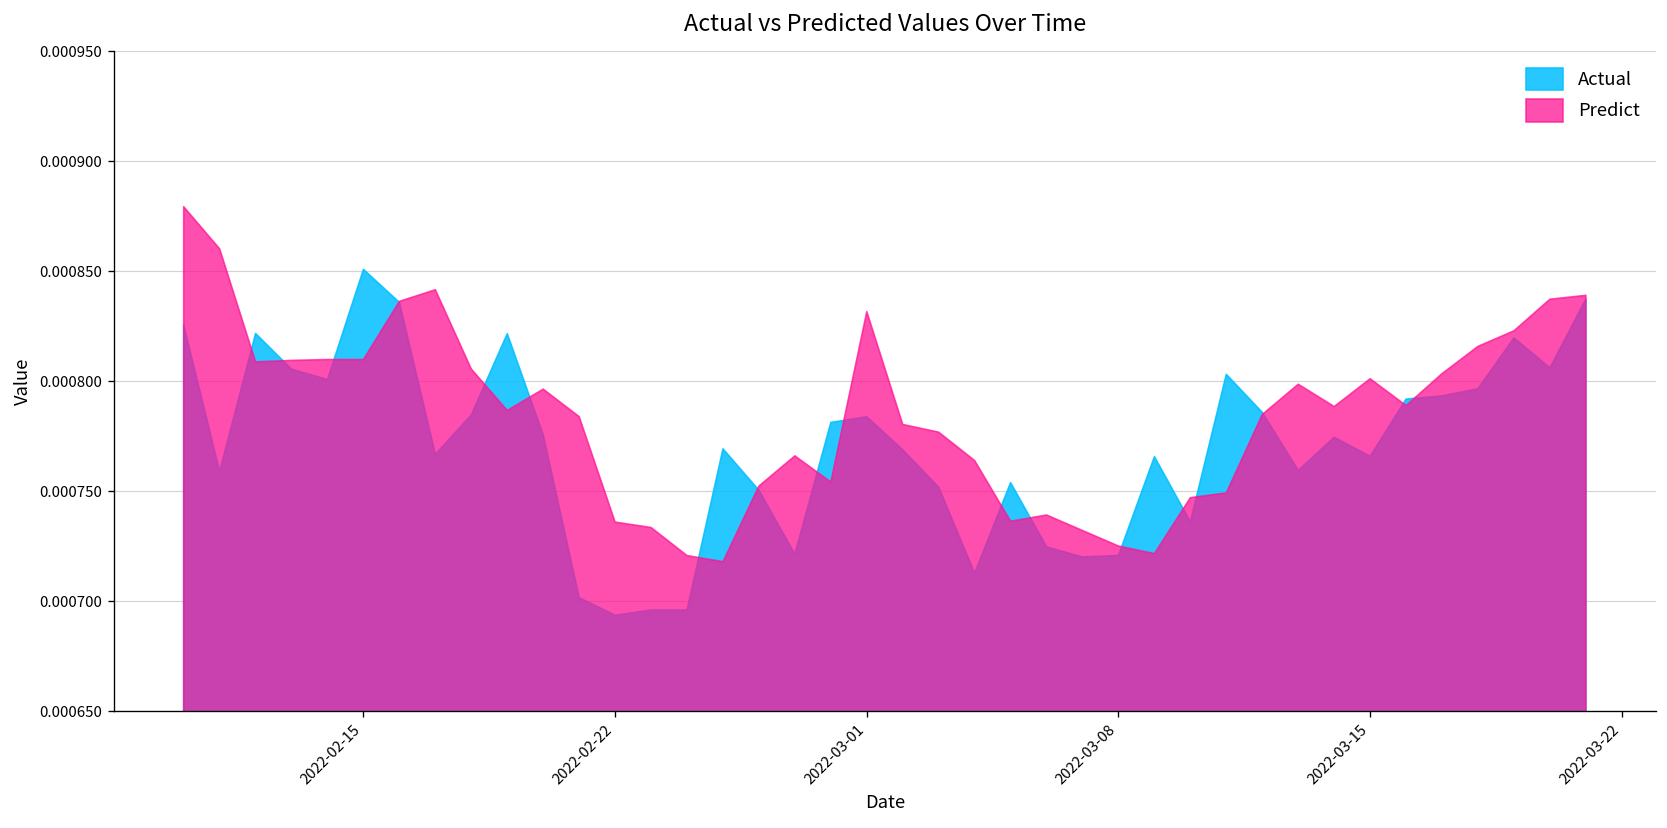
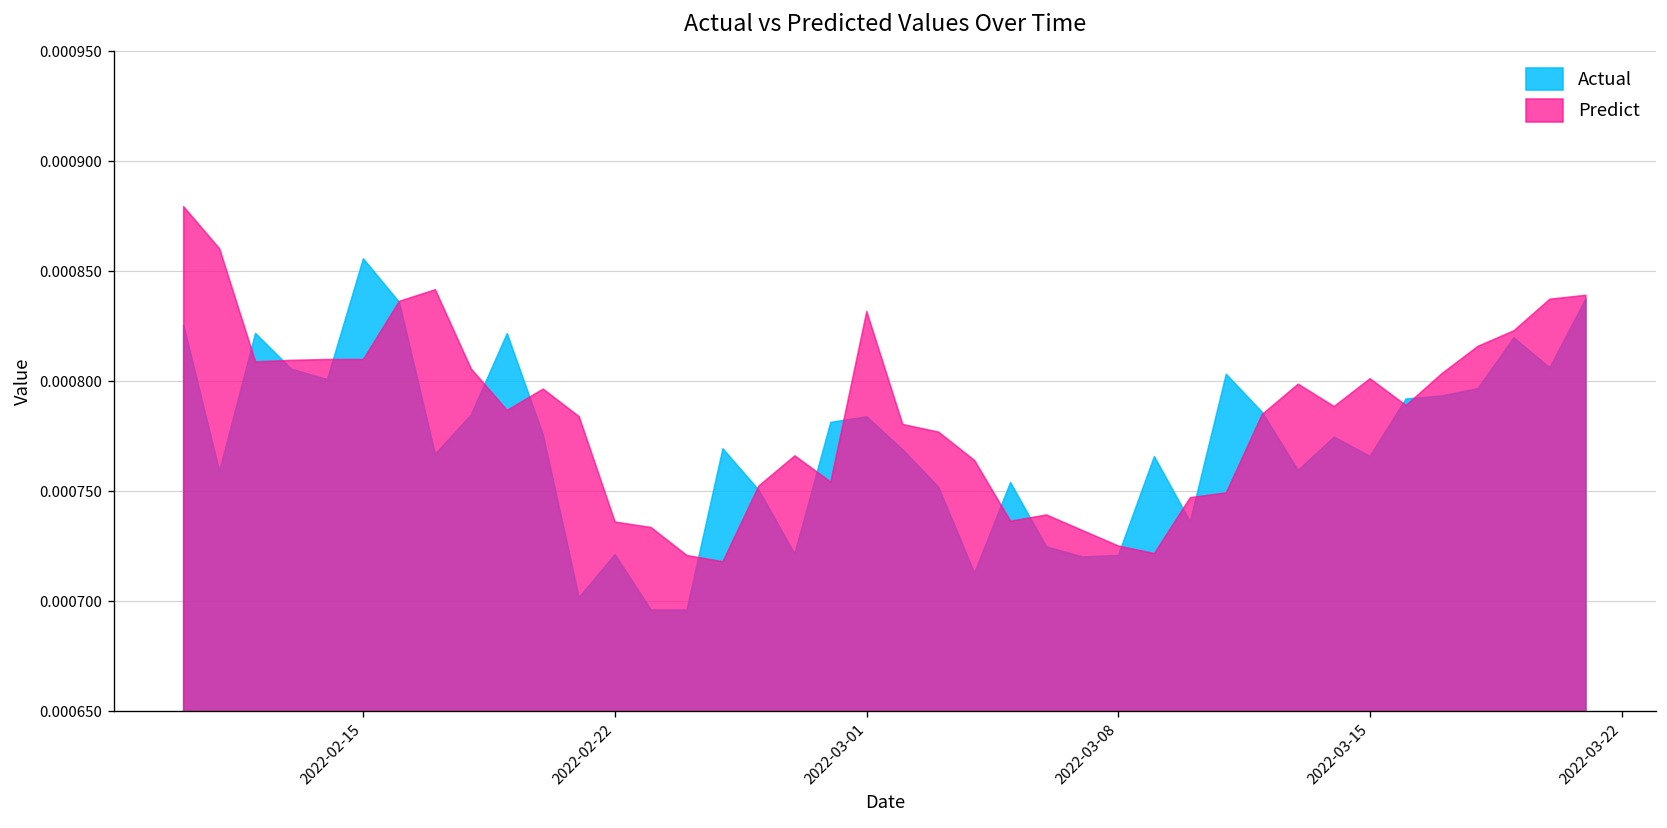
  {
    "Actual": {
-     "2022-02-15": 0.000851,
-     "2022-02-22": 0.000694,
+     "2022-02-15": 0.000856,
+     "2022-02-22": 0.000721,
      "2022-03-01": 0.000784,
      "2022-03-08": 0.000721,
      "2022-03-15": 0.000766
    },
    "Predict": {
      "2022-02-15": 0.000810,
      "2022-02-22": 0.000736,
      "2022-03-01": 0.000832,
      "2022-03-08": 0.000725,
      "2022-03-15": 0.000801
    }
  }
